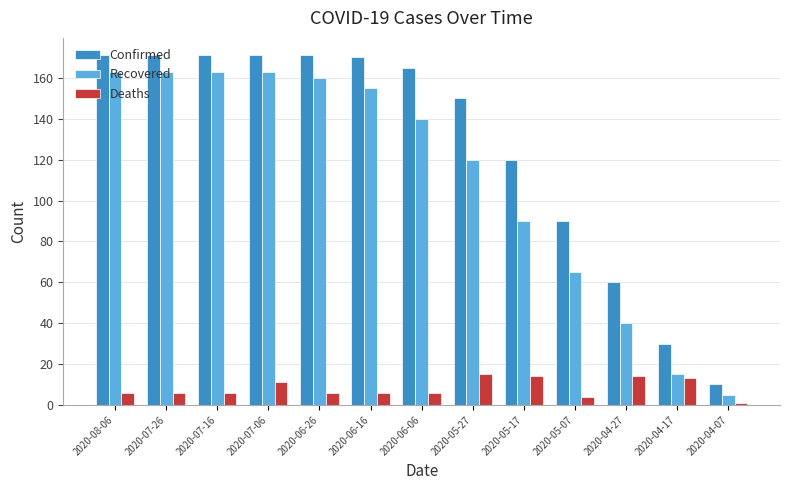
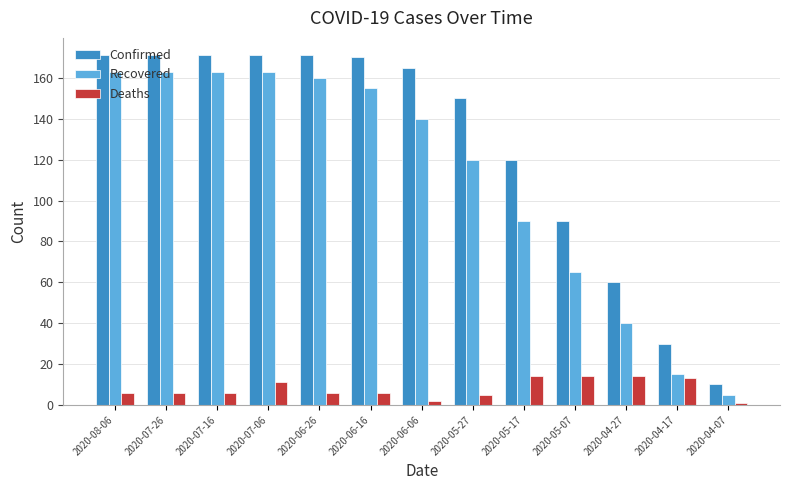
  {
    "Deaths": {
      "2020-08-06": 6,
      "2020-07-26": 6,
      "2020-07-16": 6,
      "2020-07-06": 11,
      "2020-06-26": 6,
      "2020-06-16": 6,
-     "2020-06-06": 6,
-     "2020-05-27": 15,
+     "2020-06-06": 2,
+     "2020-05-27": 5,
      "2020-05-17": 14,
-     "2020-05-07": 4,
+     "2020-05-07": 14,
      "2020-04-27": 14,
      "2020-04-17": 13
    }
  }
